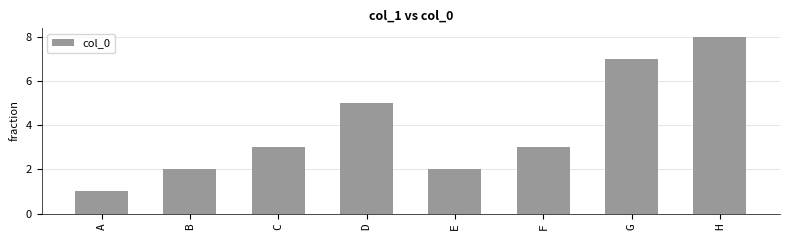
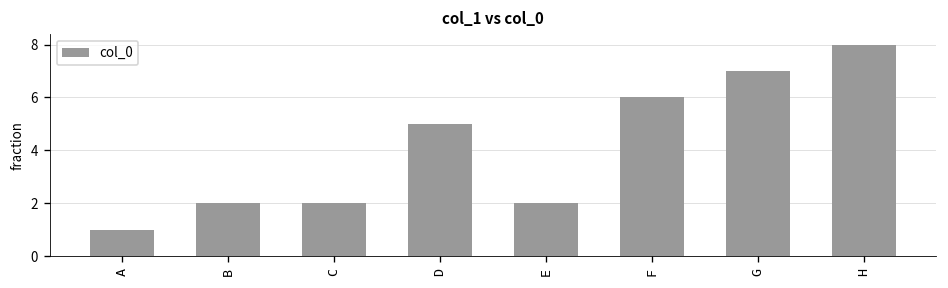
  {
    "A": 1,
    "B": 2,
-   "C": 3,
+   "C": 2,
    "D": 5,
    "E": 2,
-   "F": 3,
+   "F": 6,
    "G": 7,
    "H": 8
  }
